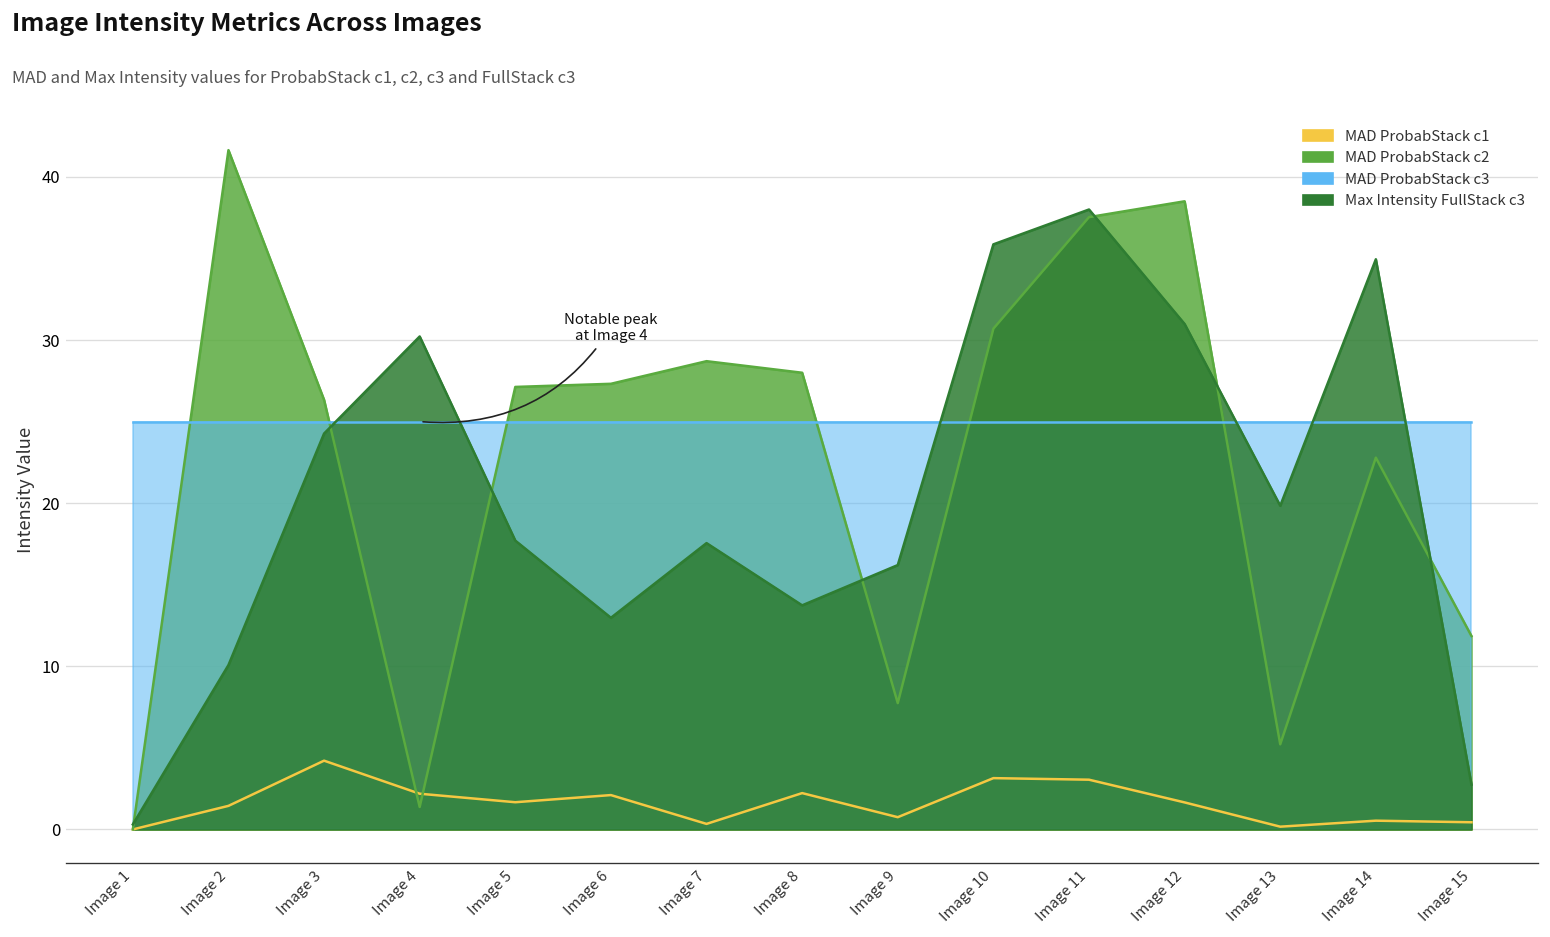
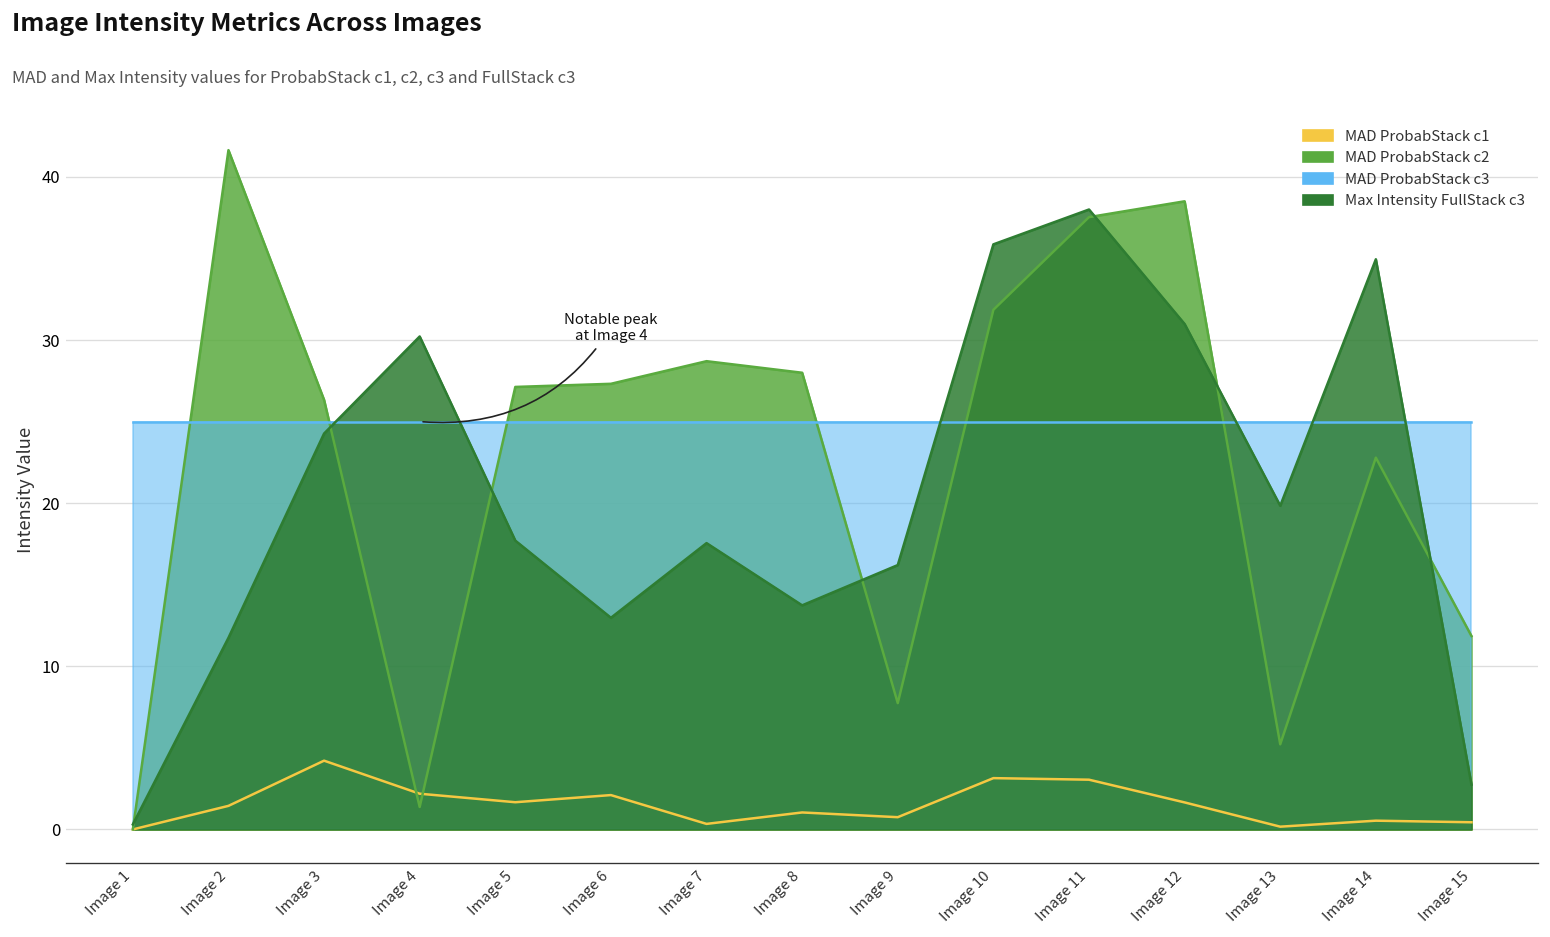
  {
    "MAD ProbabStack c1": {
      "Image 2": 1.4,
      "Image 3": 4.2,
      "Image 4": 2.2,
      "Image 5": 1.7,
      "Image 6": 2.1,
      "Image 7": 0.3,
-     "Image 8": 2.2,
+     "Image 8": 1.0,
      "Image 9": 0.7,
      "Image 10": 3.1,
      "Image 11": 3.0,
      "Image 12": 1.7,
      "Image 13": 0.2,
      "Image 14": 0.5,
      "Image 15": 0.4
    },
    "MAD ProbabStack c2": {
      "Image 2": 41.6,
      "Image 3": 26.3,
      "Image 4": 1.4,
      "Image 7": 28.7,
      "Image 8": 28.0,
      "Image 9": 7.7,
-     "Image 10": 30.7,
+     "Image 10": 31.8,
      "Image 11": 37.5,
      "Image 12": 38.5,
      "Image 13": 5.2,
      "Image 14": 22.8,
      "Image 15": 11.9
    },
    "MAD ProbabStack c3": {
      "Image 1": 25.0,
      "Image 2": 25.0,
      "Image 3": 25.0,
      "Image 4": 25.0,
      "Image 7": 25.0,
      "Image 8": 25.0,
      "Image 9": 25.0,
      "Image 10": 25.0,
      "Image 11": 25.0,
      "Image 12": 25.0,
      "Image 13": 25.0,
      "Image 14": 25.0,
      "Image 15": 25.0
    },
    "Max Intensity FullStack c3": {
      "Image 1": 0.3,
-     "Image 2": 10.1,
+     "Image 2": 11.7,
      "Image 3": 24.3,
      "Image 4": 30.2,
      "Image 5": 17.7,
      "Image 6": 13.0,
      "Image 7": 17.5,
      "Image 8": 13.7,
      "Image 9": 16.2,
      "Image 10": 35.9,
      "Image 11": 38.0,
      "Image 12": 31.0,
      "Image 13": 19.8,
      "Image 14": 34.9,
      "Image 15": 2.7
    }
  }
